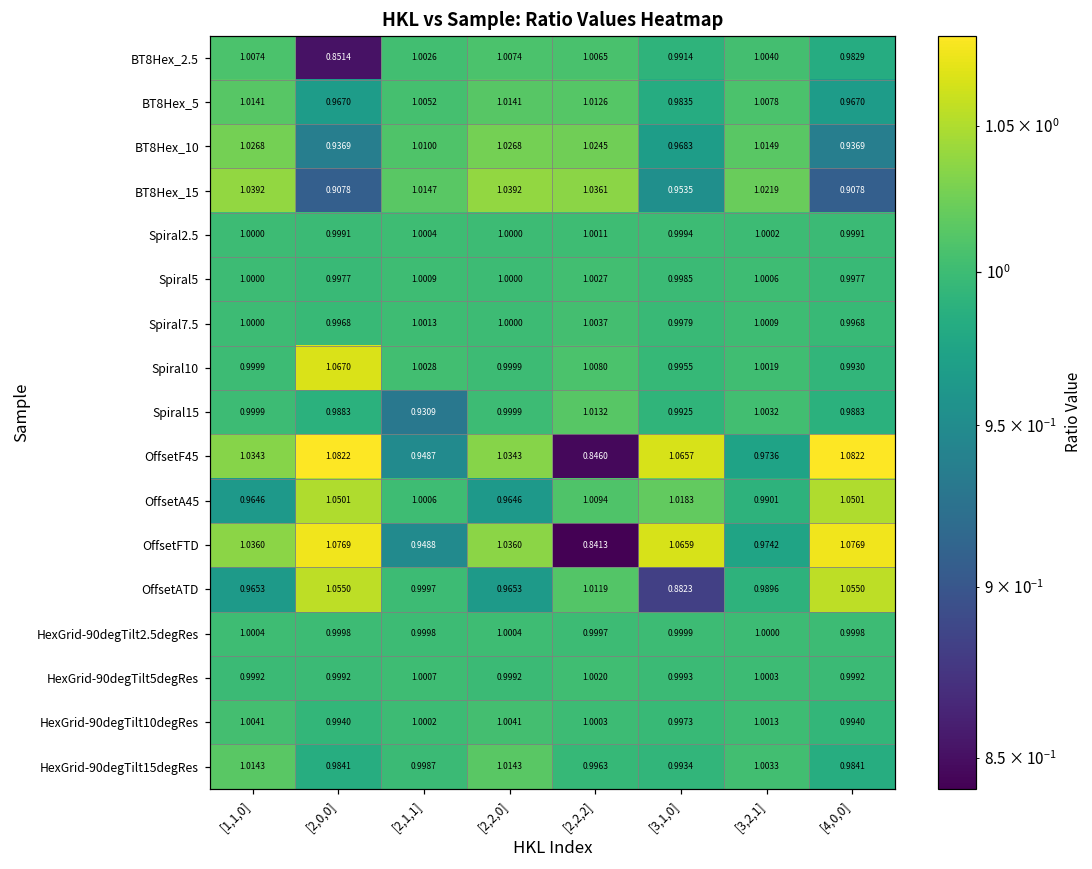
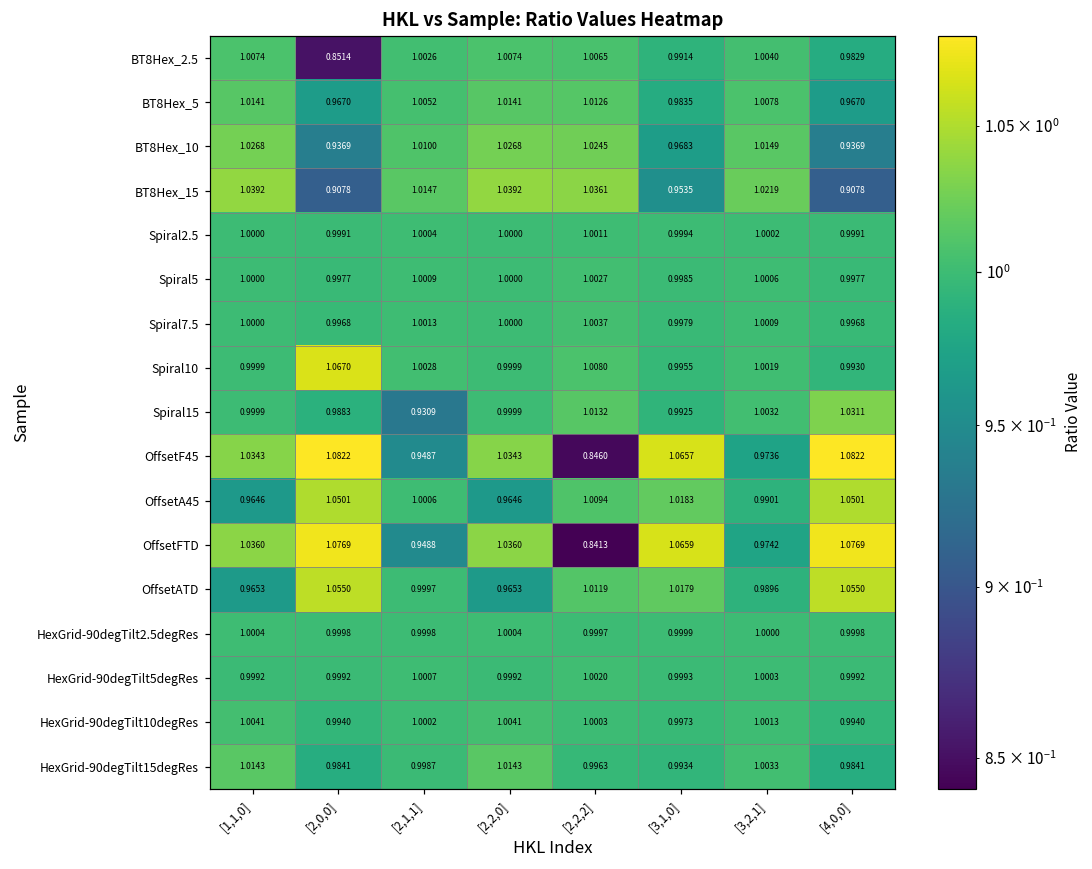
  {
    "BT8Hex_2.5": {
      "[1,1,0]": 1.0074,
      "[2,0,0]": 0.8514,
      "[2,1,1]": 1.0026,
      "[2,2,0]": 1.0074,
      "[2,2,2]": 1.0065,
      "[3,1,0]": 0.9914,
      "[3,2,1]": 1.0040,
      "[4,0,0]": 0.9829
    },
    "BT8Hex_5": {
      "[1,1,0]": 1.0141,
      "[2,0,0]": 0.9670,
      "[2,1,1]": 1.0052,
      "[2,2,0]": 1.0141,
      "[2,2,2]": 1.0126,
      "[3,1,0]": 0.9835,
      "[3,2,1]": 1.0078,
      "[4,0,0]": 0.9670
    },
    "BT8Hex_10": {
      "[1,1,0]": 1.0268,
      "[2,0,0]": 0.9369,
      "[2,1,1]": 1.0100,
      "[2,2,0]": 1.0268,
      "[2,2,2]": 1.0245,
      "[3,1,0]": 0.9683,
      "[3,2,1]": 1.0149,
      "[4,0,0]": 0.9369
    },
    "BT8Hex_15": {
      "[1,1,0]": 1.0392,
      "[2,0,0]": 0.9078,
      "[2,1,1]": 1.0147,
      "[2,2,0]": 1.0392,
      "[2,2,2]": 1.0361,
      "[3,1,0]": 0.9535,
      "[3,2,1]": 1.0219,
      "[4,0,0]": 0.9078
    },
    "Spiral2.5": {
      "[1,1,0]": 1.0000,
      "[2,0,0]": 0.9991,
      "[2,1,1]": 1.0004,
      "[2,2,0]": 1.0000,
      "[2,2,2]": 1.0011,
      "[3,1,0]": 0.9994,
      "[3,2,1]": 1.0002,
      "[4,0,0]": 0.9991
    },
    "Spiral5": {
      "[1,1,0]": 1.0000,
      "[2,0,0]": 0.9977,
      "[2,1,1]": 1.0009,
      "[2,2,0]": 1.0000,
      "[2,2,2]": 1.0027,
      "[3,1,0]": 0.9985,
      "[3,2,1]": 1.0006,
      "[4,0,0]": 0.9977
    },
    "Spiral7.5": {
      "[1,1,0]": 1.0000,
      "[2,0,0]": 0.9968,
      "[2,1,1]": 1.0013,
      "[2,2,0]": 1.0000,
      "[2,2,2]": 1.0037,
      "[3,1,0]": 0.9979,
      "[3,2,1]": 1.0009,
      "[4,0,0]": 0.9968
    },
    "Spiral10": {
      "[1,1,0]": 0.9999,
      "[2,0,0]": 1.0670,
      "[2,1,1]": 1.0028,
      "[2,2,0]": 0.9999,
      "[2,2,2]": 1.0080,
      "[3,1,0]": 0.9955,
      "[3,2,1]": 1.0019,
      "[4,0,0]": 0.9930
    },
    "Spiral15": {
      "[1,1,0]": 0.9999,
      "[2,0,0]": 0.9883,
      "[2,1,1]": 0.9309,
      "[2,2,0]": 0.9999,
      "[2,2,2]": 1.0132,
      "[3,1,0]": 0.9925,
      "[3,2,1]": 1.0032,
-     "[4,0,0]": 0.9883
+     "[4,0,0]": 1.0311
    },
    "OffsetF45": {
      "[1,1,0]": 1.0343,
      "[2,0,0]": 1.0822,
      "[2,1,1]": 0.9487,
      "[2,2,0]": 1.0343,
      "[2,2,2]": 0.8460,
      "[3,1,0]": 1.0657,
      "[3,2,1]": 0.9736,
      "[4,0,0]": 1.0822
    },
    "OffsetA45": {
      "[1,1,0]": 0.9646,
      "[2,0,0]": 1.0501,
      "[2,1,1]": 1.0006,
      "[2,2,0]": 0.9646,
      "[2,2,2]": 1.0094,
      "[3,1,0]": 1.0183,
      "[3,2,1]": 0.9901,
      "[4,0,0]": 1.0501
    },
    "OffsetFTD": {
      "[1,1,0]": 1.0360,
      "[2,0,0]": 1.0769,
      "[2,1,1]": 0.9488,
      "[2,2,0]": 1.0360,
      "[2,2,2]": 0.8413,
      "[3,1,0]": 1.0659,
      "[3,2,1]": 0.9742,
      "[4,0,0]": 1.0769
    },
    "OffsetATD": {
      "[1,1,0]": 0.9653,
      "[2,0,0]": 1.0550,
      "[2,1,1]": 0.9997,
      "[2,2,0]": 0.9653,
      "[2,2,2]": 1.0119,
-     "[3,1,0]": 0.8823,
+     "[3,1,0]": 1.0179,
      "[3,2,1]": 0.9896,
      "[4,0,0]": 1.0550
    },
    "HexGrid-90degTilt2.5degRes": {
      "[1,1,0]": 1.0004,
      "[2,0,0]": 0.9998,
      "[2,1,1]": 0.9998,
      "[2,2,0]": 1.0004,
      "[2,2,2]": 0.9997,
      "[3,1,0]": 0.9999,
      "[3,2,1]": 1.0000,
      "[4,0,0]": 0.9998
    },
    "HexGrid-90degTilt5degRes": {
      "[1,1,0]": 0.9992,
      "[2,0,0]": 0.9992,
      "[2,1,1]": 1.0007,
      "[2,2,0]": 0.9992,
      "[2,2,2]": 1.0020,
      "[3,1,0]": 0.9993,
      "[3,2,1]": 1.0003,
      "[4,0,0]": 0.9992
    },
    "HexGrid-90degTilt10degRes": {
      "[1,1,0]": 1.0041,
      "[2,0,0]": 0.9940,
      "[2,1,1]": 1.0002,
      "[2,2,0]": 1.0041,
      "[2,2,2]": 1.0003,
      "[3,1,0]": 0.9973,
      "[3,2,1]": 1.0013,
      "[4,0,0]": 0.9940
    },
    "HexGrid-90degTilt15degRes": {
      "[1,1,0]": 1.0143,
      "[2,0,0]": 0.9841,
      "[2,1,1]": 0.9987,
      "[2,2,0]": 1.0143,
      "[2,2,2]": 0.9963,
      "[3,1,0]": 0.9934,
      "[3,2,1]": 1.0033,
      "[4,0,0]": 0.9841
    }
  }
